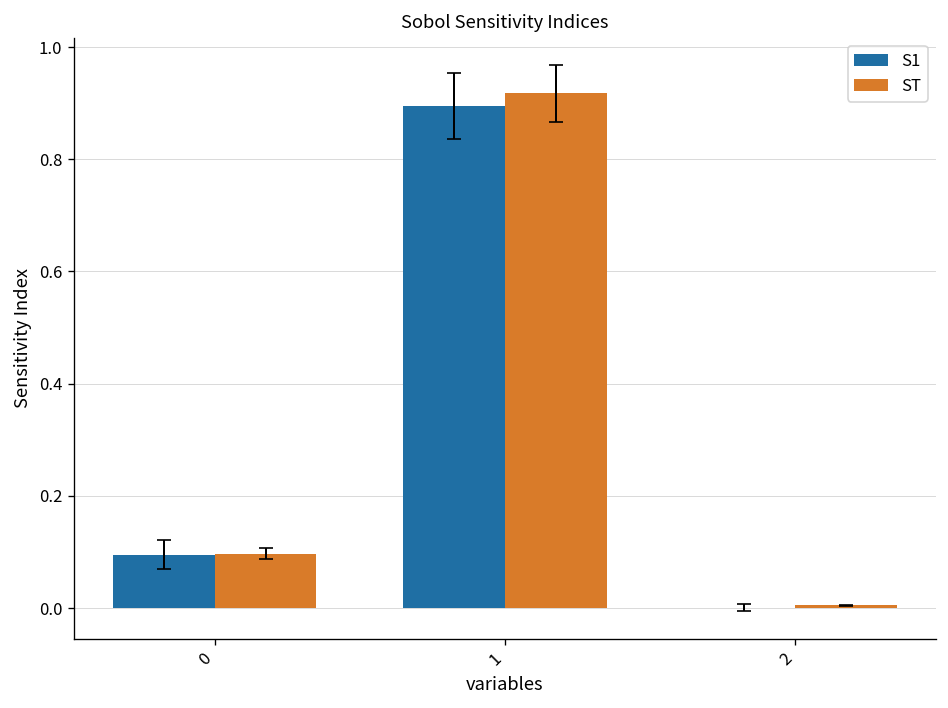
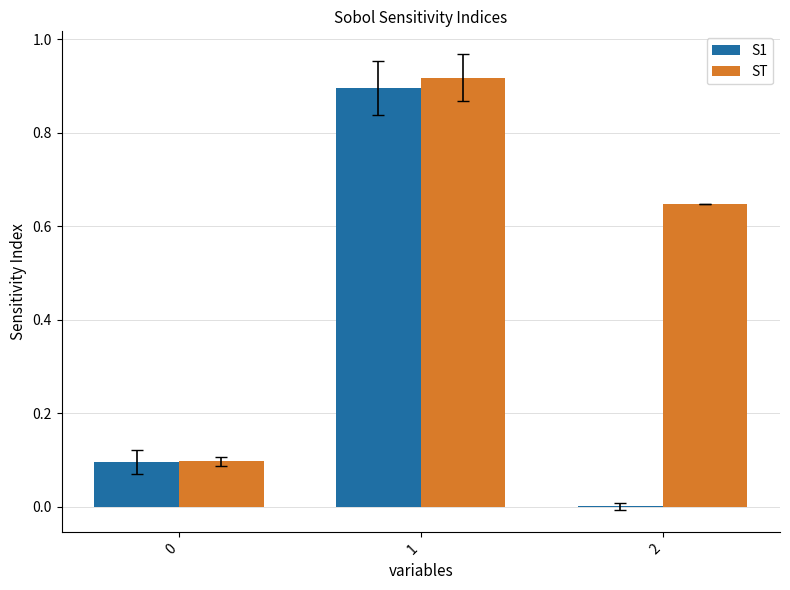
  {
    "ST": {
      "0": 0.10,
      "1": 0.92,
-     "2": 0.01
+     "2": 0.65
    }
  }
